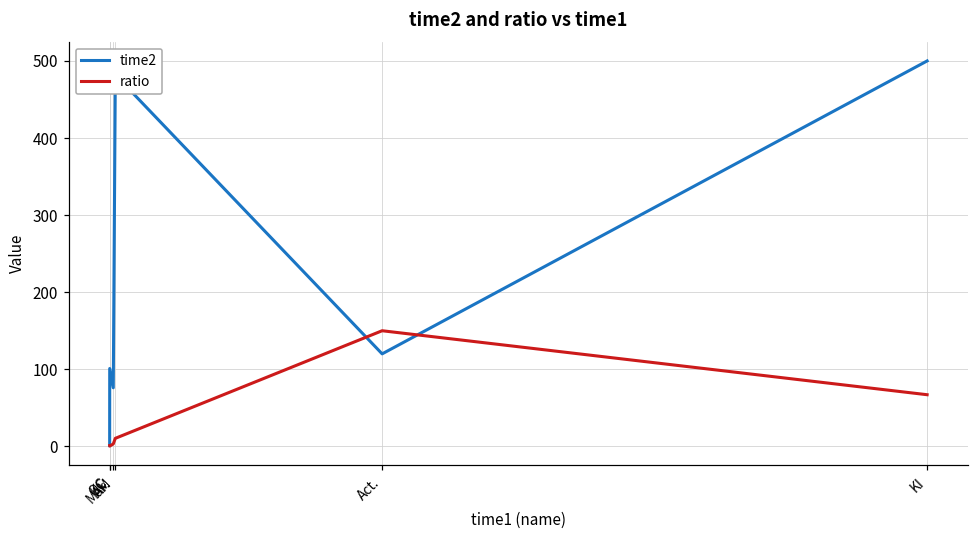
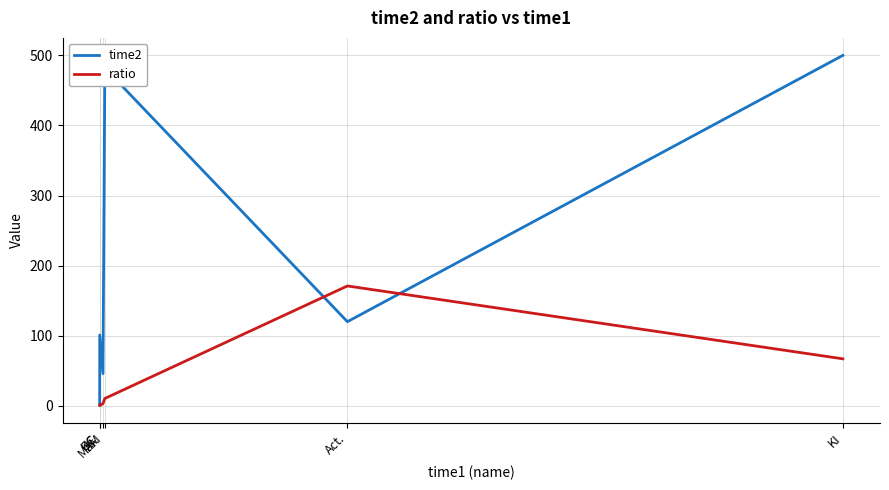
  {
    "time2": {
      "KC": 100,
-     "Mar.": 80,
+     "Mar.": 50,
      "Act.": 120,
      "KI": 500
    },
    "ratio": {
      "Mar.": 0,
      "AM": 10,
-     "Act.": 150,
+     "Act.": 170,
      "KI": 70
    }
  }
